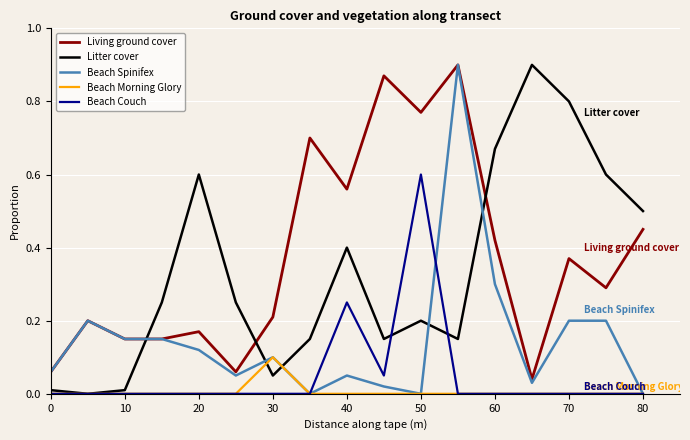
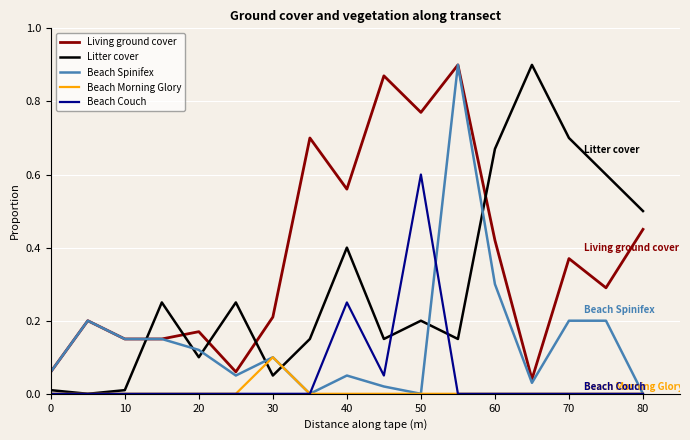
  {
    "Living ground cover": {
      "20": 0.17,
      "30": 0.21,
      "40": 0.56,
      "50": 0.77,
      "60": 0.42,
      "70": 0.37,
      "80": 0.45
    },
    "Litter cover": {
      "0": 0.01,
      "10": 0.01,
-     "20": 0.6,
+     "20": 0.1,
      "30": 0.05,
      "40": 0.4,
      "50": 0.2,
      "60": 0.67,
-     "70": 0.8,
+     "70": 0.7,
      "80": 0.5
    },
    "Beach Spinifex": {
      "20": 0.12,
      "40": 0.05,
      "60": 0.3,
      "70": 0.2
    },
    "Beach Morning Glory": {
      "40": 0.0
    },
    "Beach Couch": {
      "30": 0.0,
      "40": 0.25,
      "50": 0.6
    }
  }
